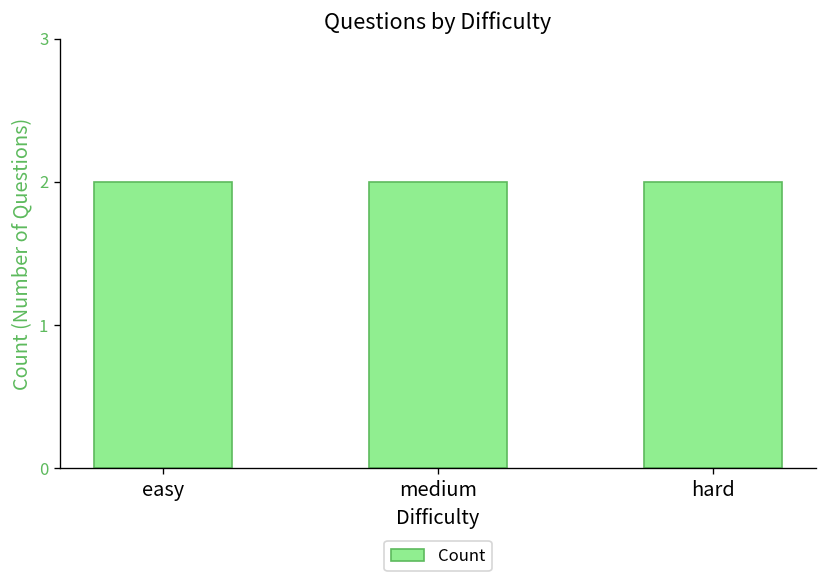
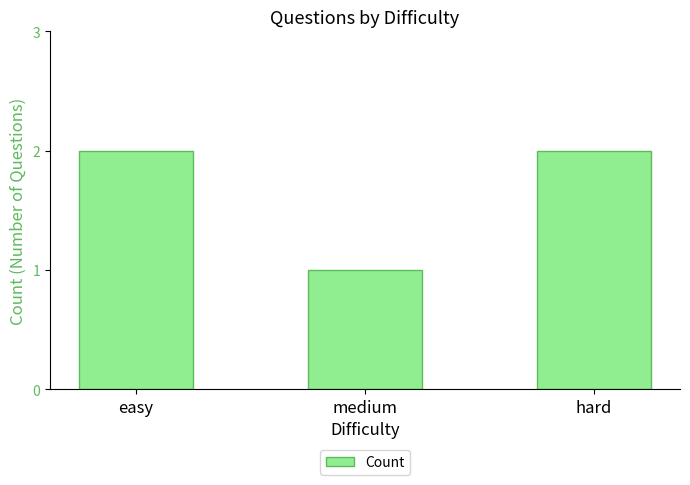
  {
    "easy": 2,
-   "medium": 2,
+   "medium": 1,
    "hard": 2
  }
